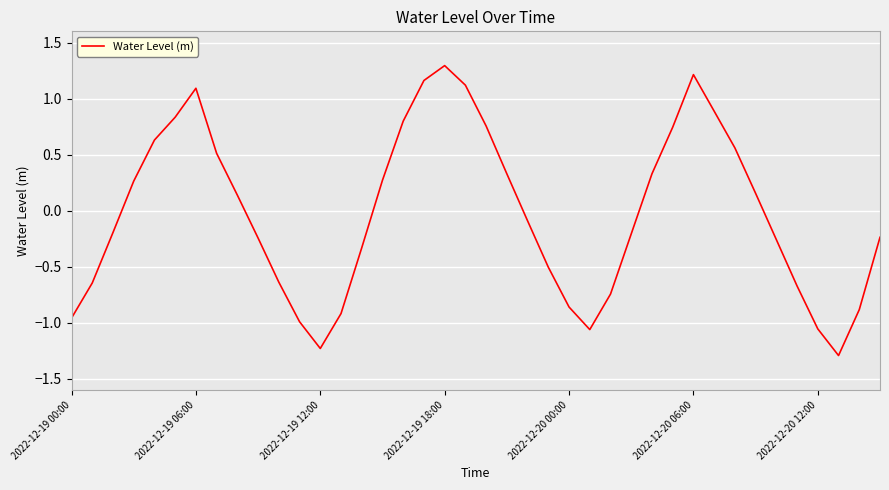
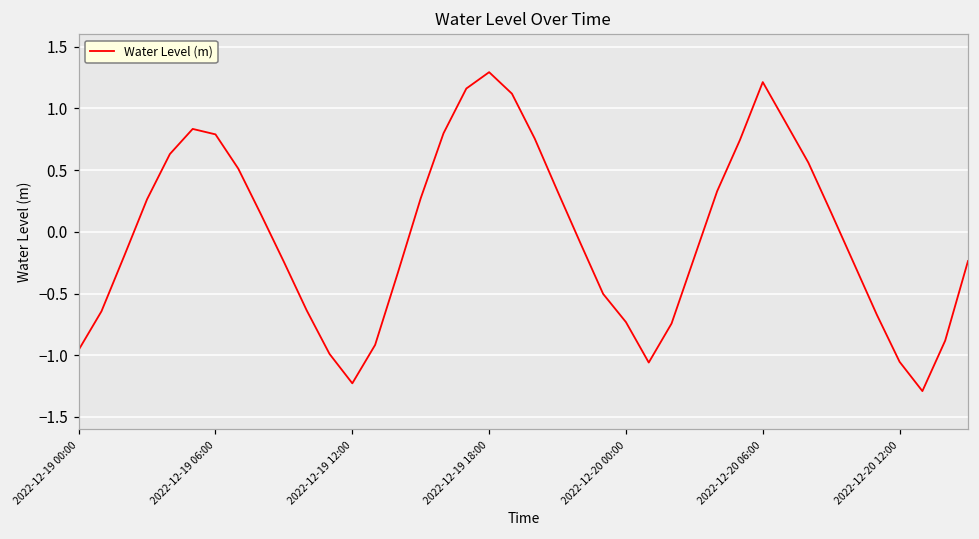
  {
    "2022-12-19 00:00": -0.96,
-   "2022-12-19 06:00": 1.09,
+   "2022-12-19 06:00": 0.79,
    "2022-12-19 12:00": -1.23,
    "2022-12-19 18:00": 1.29,
-   "2022-12-20 00:00": -0.86,
+   "2022-12-20 00:00": -0.73,
    "2022-12-20 06:00": 1.21,
    "2022-12-20 12:00": -1.05
  }
